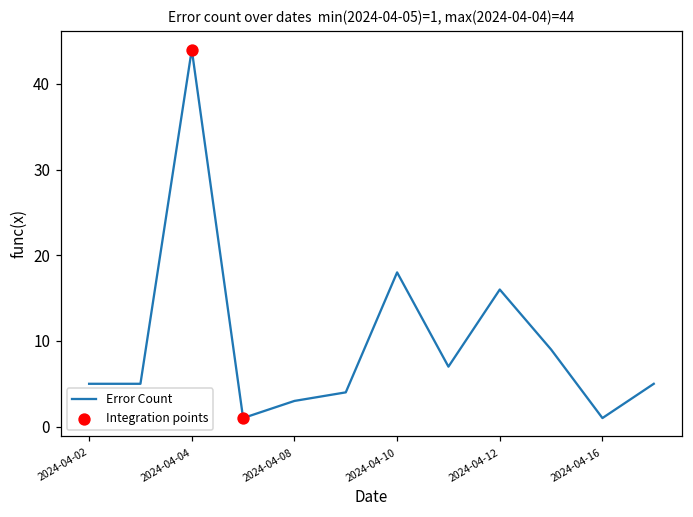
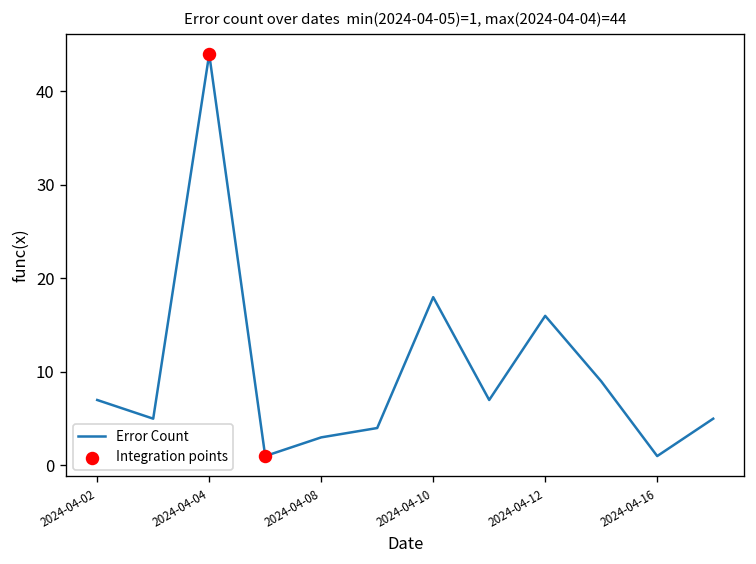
  {
    "Error Count": {
-     "2024-04-02": 5,
+     "2024-04-02": 7,
      "2024-04-08": 3,
      "2024-04-10": 18,
      "2024-04-12": 16,
      "2024-04-16": 1
    }
  }
